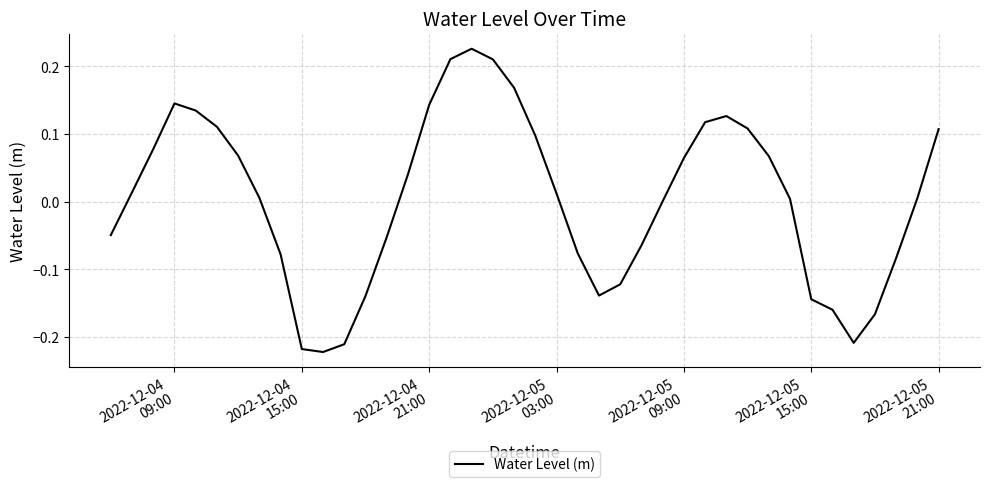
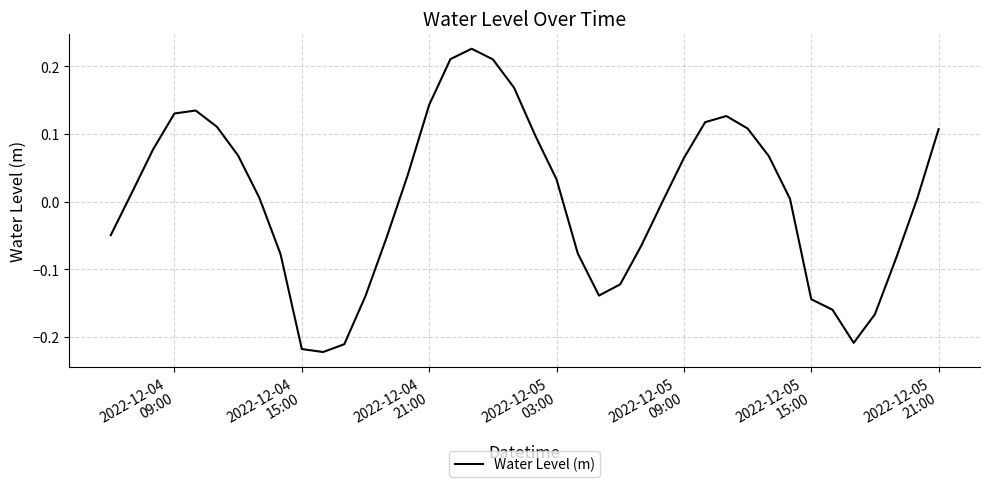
  {
-   "2022-12-04 09:00": 0.15,
+   "2022-12-04 09:00": 0.13,
    "2022-12-04 15:00": -0.22,
    "2022-12-04 21:00": 0.14,
-   "2022-12-05 03:00": 0.01,
+   "2022-12-05 03:00": 0.03,
    "2022-12-05 09:00": 0.06,
    "2022-12-05 15:00": -0.14,
    "2022-12-05 21:00": 0.11
  }
